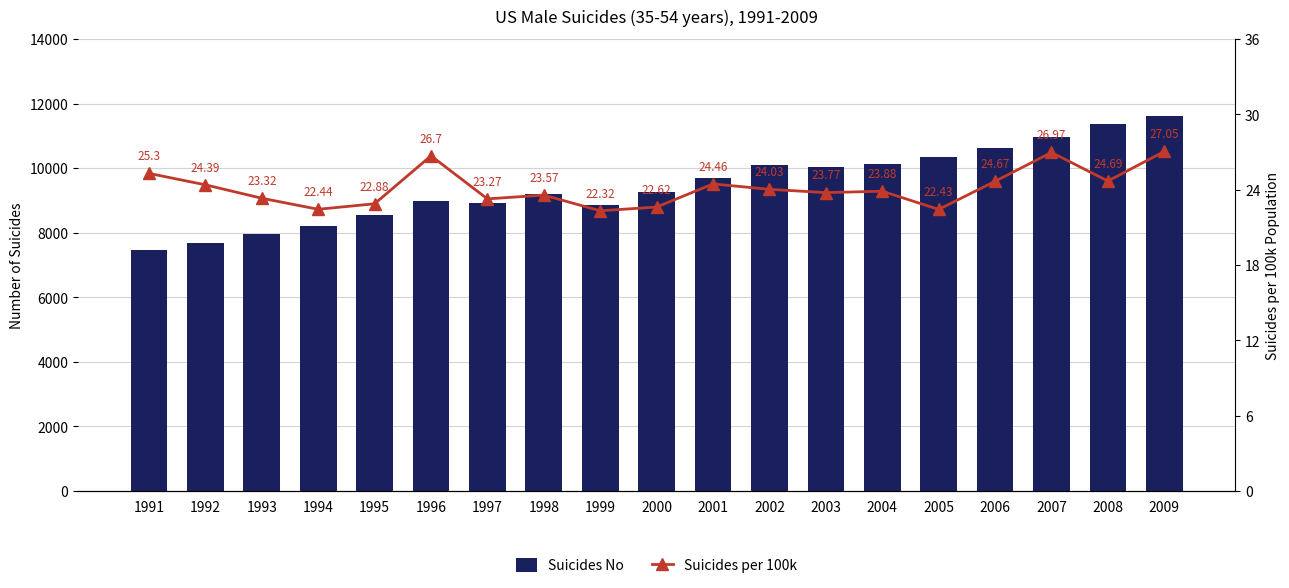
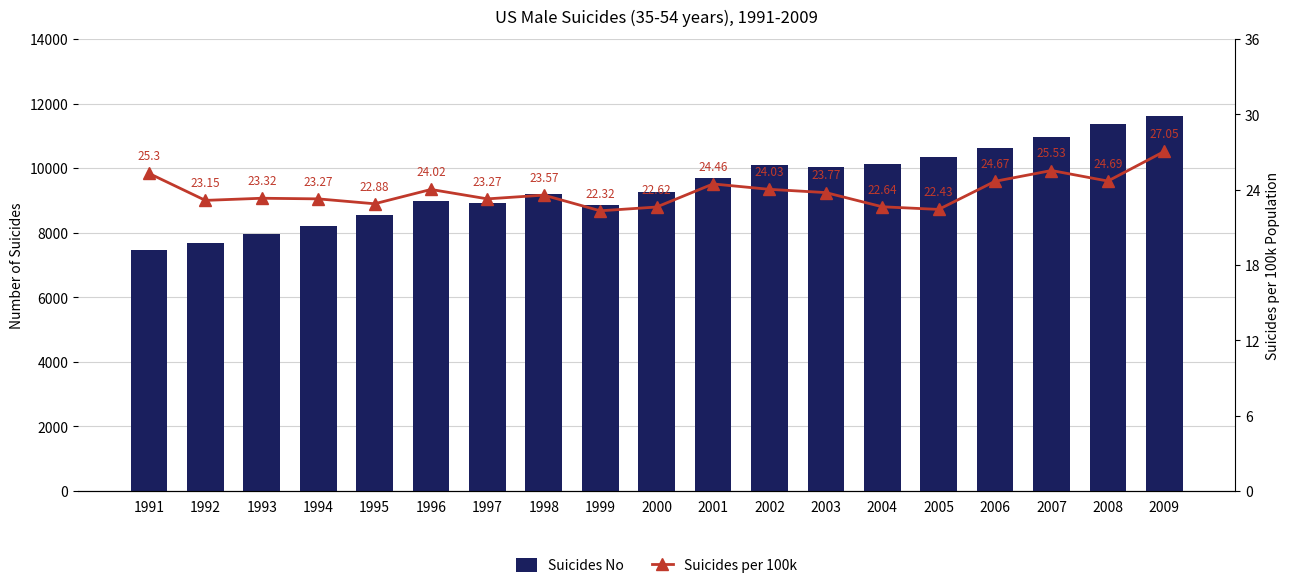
  {
    "Suicides per 100k": {
      "1991": 25.3,
-     "1992": 24.39,
+     "1992": 23.15,
      "1993": 23.32,
-     "1994": 22.44,
+     "1994": 23.27,
      "1995": 22.88,
-     "1996": 26.7,
+     "1996": 24.02,
      "1997": 23.27,
      "1998": 23.57,
      "1999": 22.32,
      "2000": 22.62,
      "2001": 24.46,
      "2002": 24.03,
      "2003": 23.77,
-     "2004": 23.88,
+     "2004": 22.64,
      "2005": 22.43,
      "2006": 24.67,
-     "2007": 26.97,
+     "2007": 25.53,
      "2008": 24.69,
      "2009": 27.05
    }
  }
